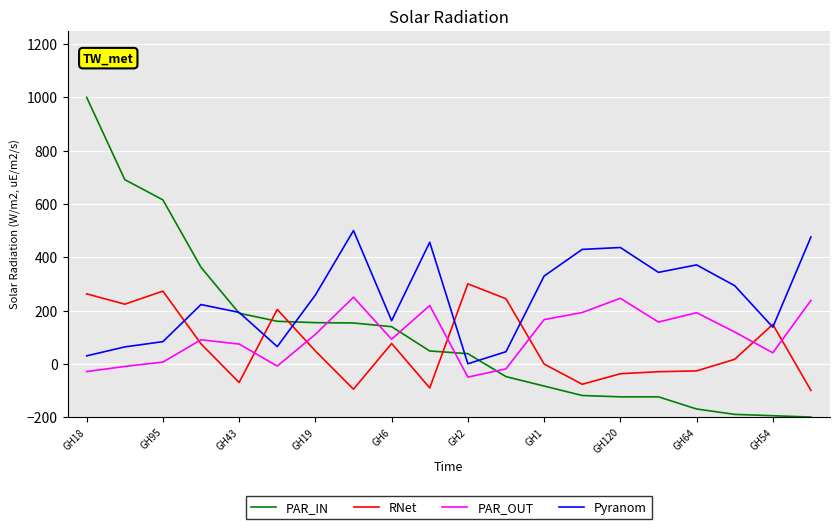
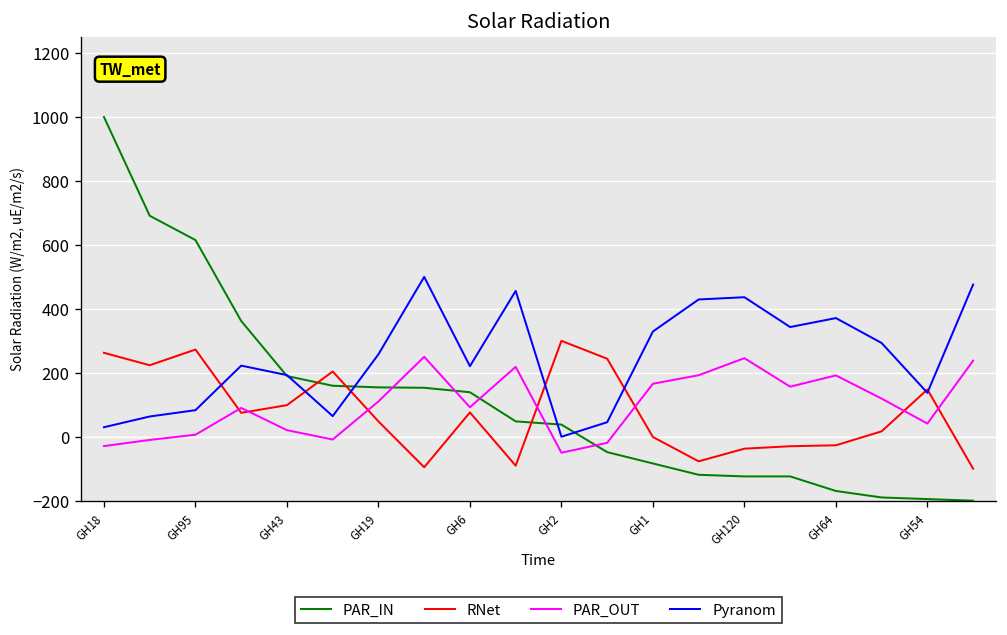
  {
    "PAR_IN": {
      "GH18": 1000,
      "GH95": 620,
      "GH19": 150,
      "GH6": 140,
      "GH2": 40,
      "GH1": -80,
      "GH120": -120,
      "GH64": -170,
      "GH54": -190
    },
    "RNet": {
      "GH18": 260,
      "GH95": 270,
-     "GH43": -70,
+     "GH43": 100,
      "GH19": 50,
      "GH6": 80,
      "GH2": 300,
      "GH1": 0,
      "GH120": -40,
      "GH64": -30,
      "GH54": 150
    },
    "PAR_OUT": {
      "GH18": -30,
      "GH95": 10,
-     "GH43": 70,
+     "GH43": 20,
      "GH19": 110,
      "GH6": 90,
      "GH2": -50,
      "GH1": 170,
      "GH120": 250,
      "GH64": 190,
      "GH54": 40
    },
    "Pyranom": {
      "GH18": 30,
      "GH95": 80,
      "GH19": 260,
-     "GH6": 160,
+     "GH6": 220,
      "GH2": 0,
      "GH1": 330,
      "GH120": 440,
      "GH64": 370,
      "GH54": 140
    }
  }
